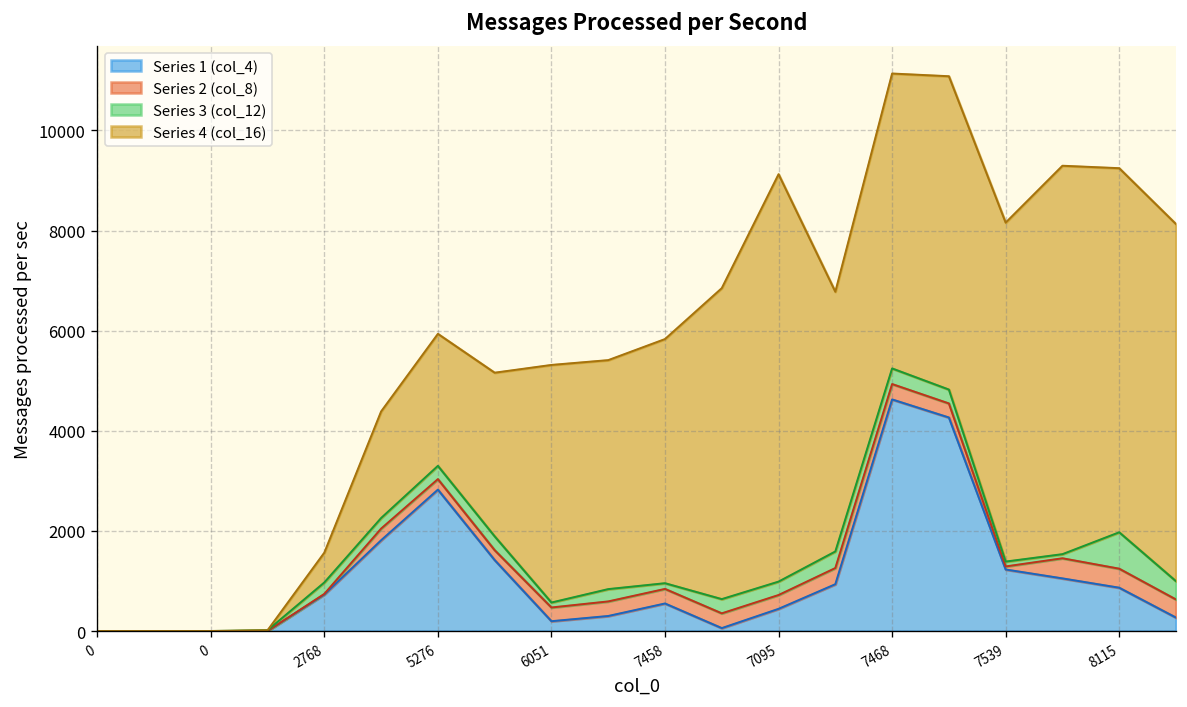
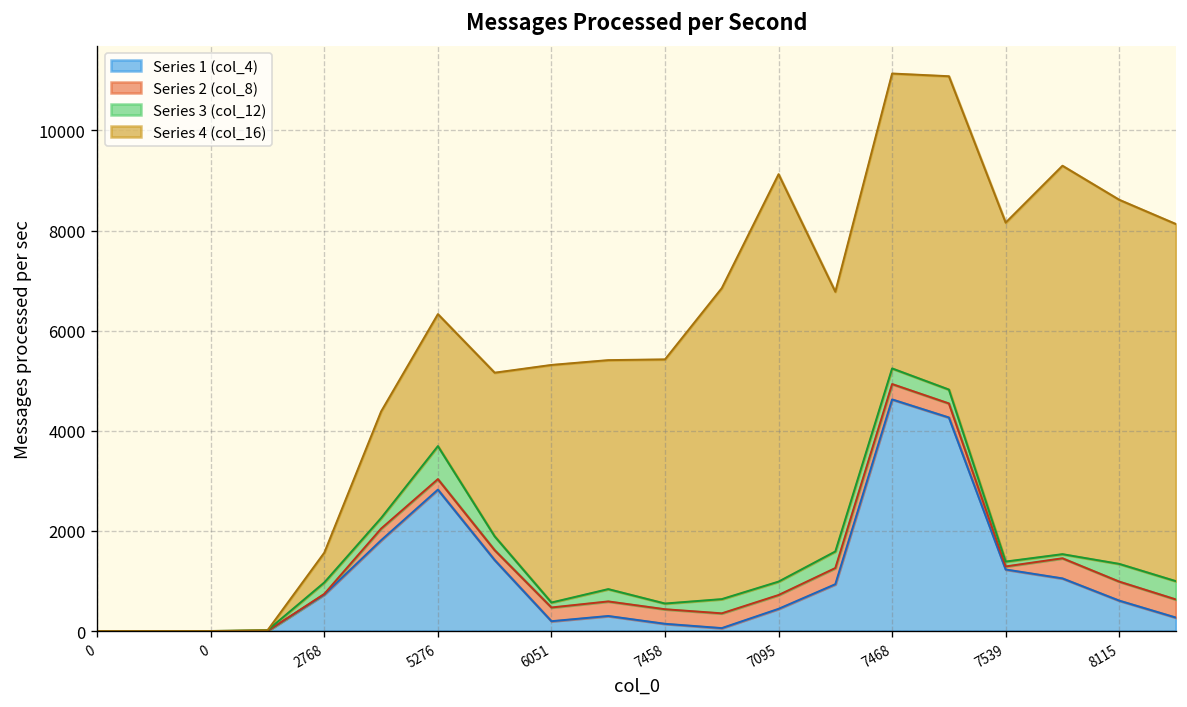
  {
    "Series 1 (col_4)": {
      "5276": 2800,
      "6051": 200,
-     "7458": 600,
+     "7458": 100,
      "7095": 400,
      "7468": 4600,
-     "8115": 900
+     "8115": 600
    },
    "Series 3 (col_12)": {
      "2768": 200,
-     "5276": 300,
+     "5276": 700,
      "6051": 100,
      "7458": 100,
      "7095": 300,
      "7468": 300,
      "7539": 100,
-     "8115": 700
+     "8115": 400
    }
  }
